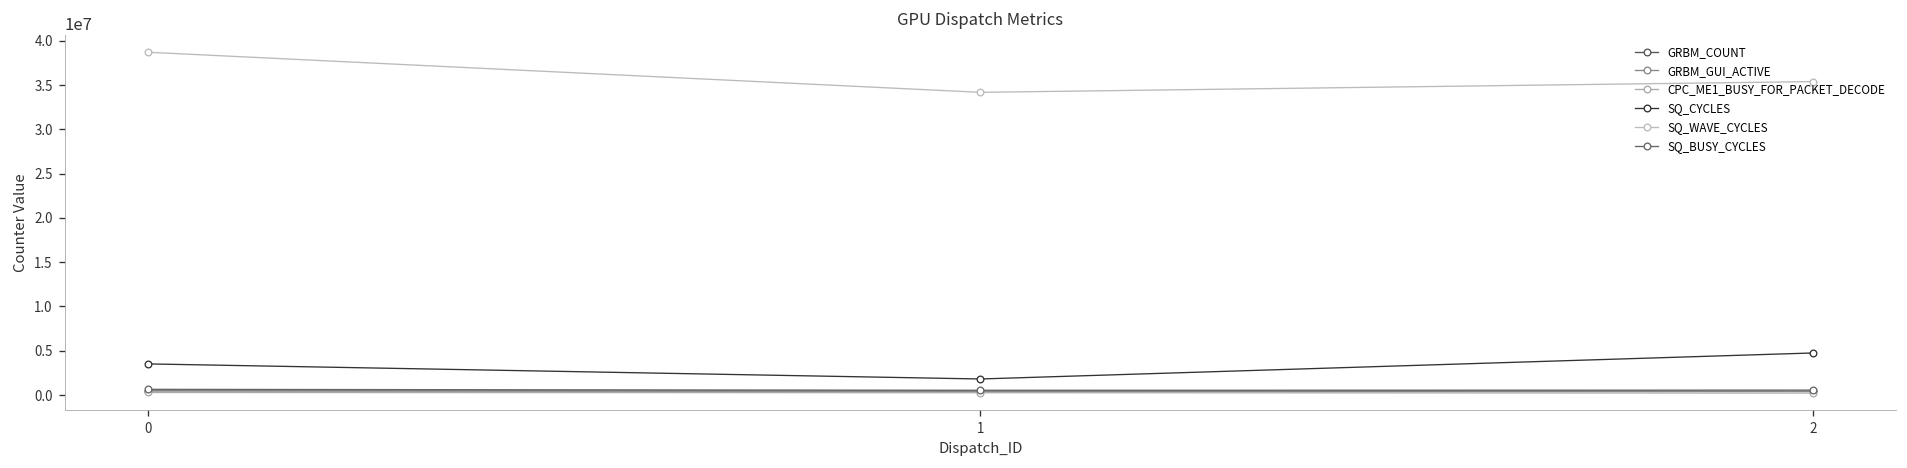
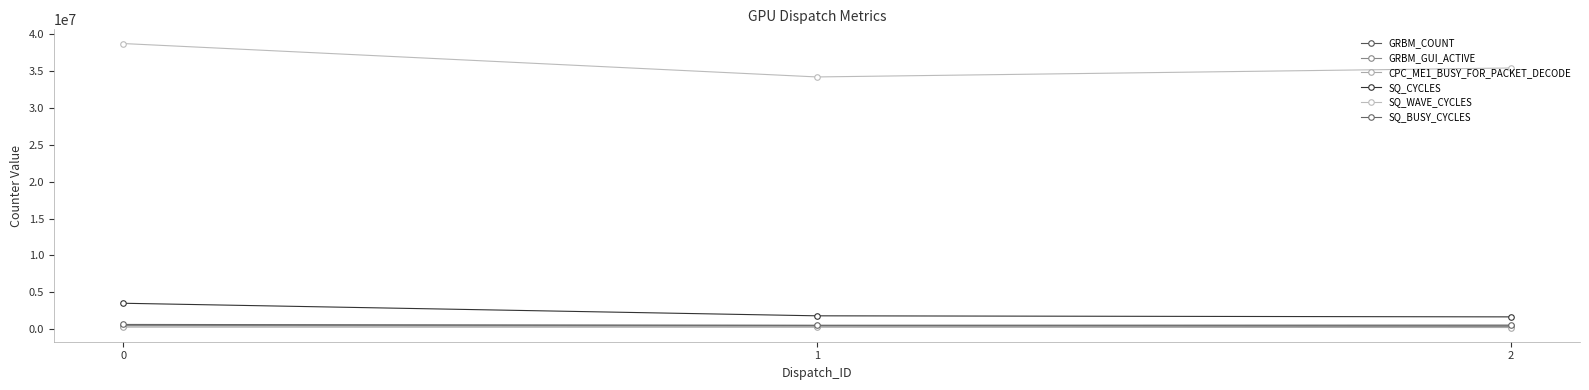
  {
    "SQ_CYCLES": {
      "0": 4000000,
      "1": 2000000,
-     "2": 5000000
+     "2": 2000000
    }
  }
